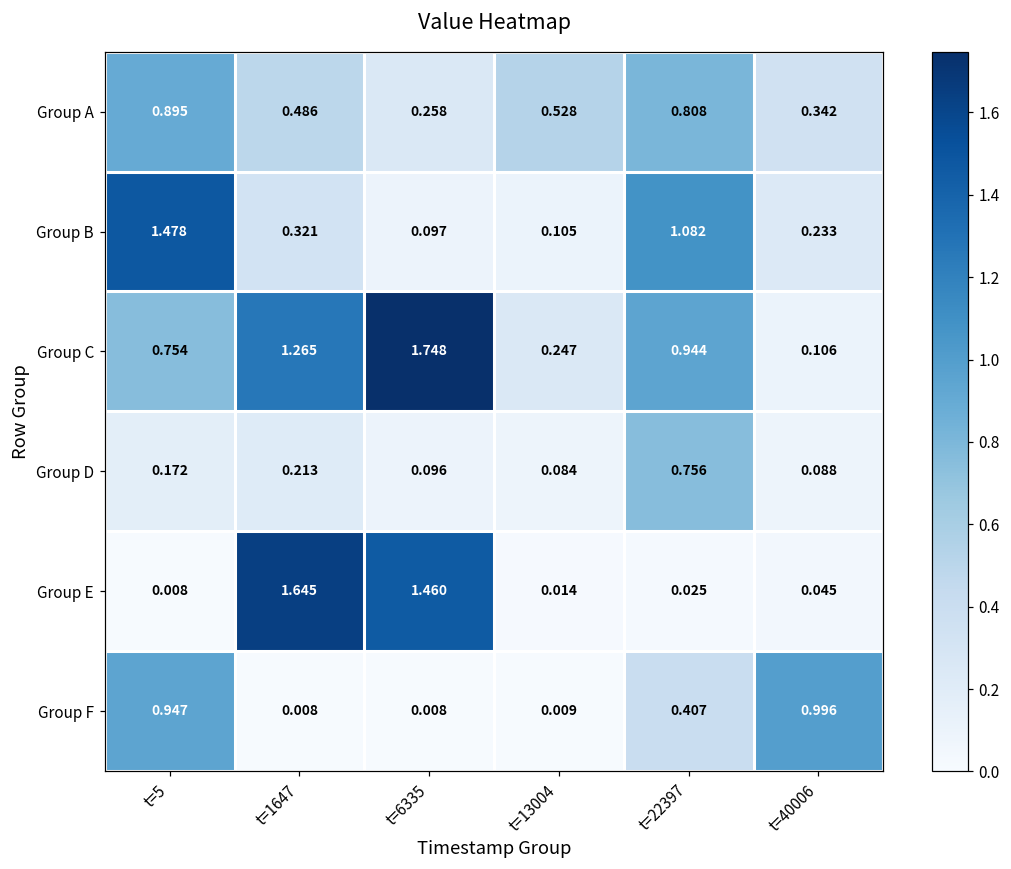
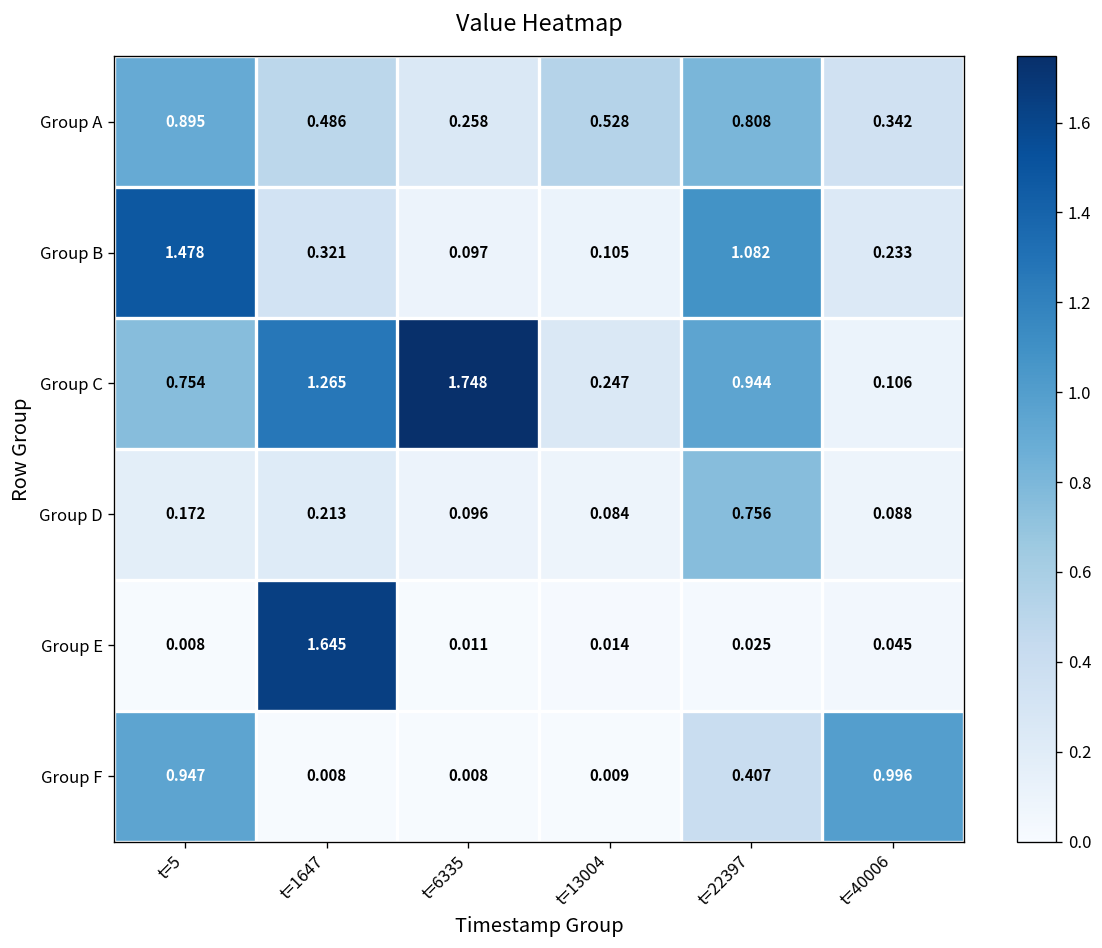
  {
    "Group A": {
      "t=5": 0.895,
      "t=1647": 0.486,
      "t=6335": 0.258,
      "t=13004": 0.528,
      "t=22397": 0.808,
      "t=40006": 0.342
    },
    "Group B": {
      "t=5": 1.478,
      "t=1647": 0.321,
      "t=6335": 0.097,
      "t=13004": 0.105,
      "t=22397": 1.082,
      "t=40006": 0.233
    },
    "Group C": {
      "t=5": 0.754,
      "t=1647": 1.265,
      "t=6335": 1.748,
      "t=13004": 0.247,
      "t=22397": 0.944,
      "t=40006": 0.106
    },
    "Group D": {
      "t=5": 0.172,
      "t=1647": 0.213,
      "t=6335": 0.096,
      "t=13004": 0.084,
      "t=22397": 0.756,
      "t=40006": 0.088
    },
    "Group E": {
      "t=5": 0.008,
      "t=1647": 1.645,
-     "t=6335": 1.460,
+     "t=6335": 0.011,
      "t=13004": 0.014,
      "t=22397": 0.025,
      "t=40006": 0.045
    },
    "Group F": {
      "t=5": 0.947,
      "t=1647": 0.008,
      "t=6335": 0.008,
      "t=13004": 0.009,
      "t=22397": 0.407,
      "t=40006": 0.996
    }
  }
